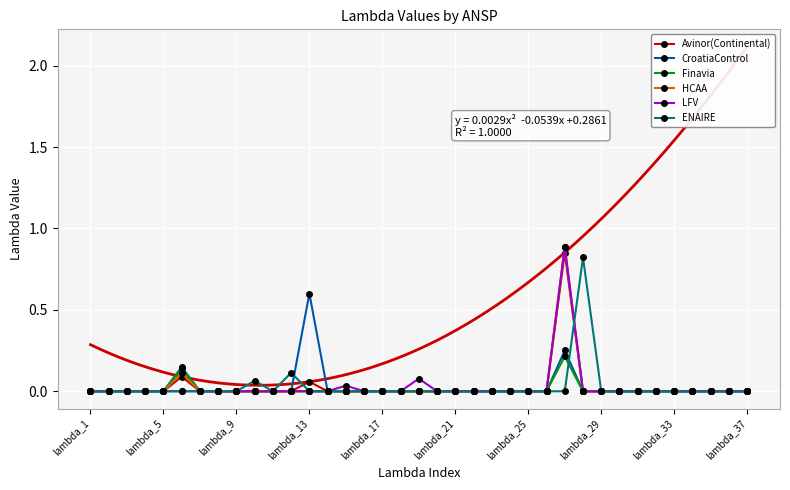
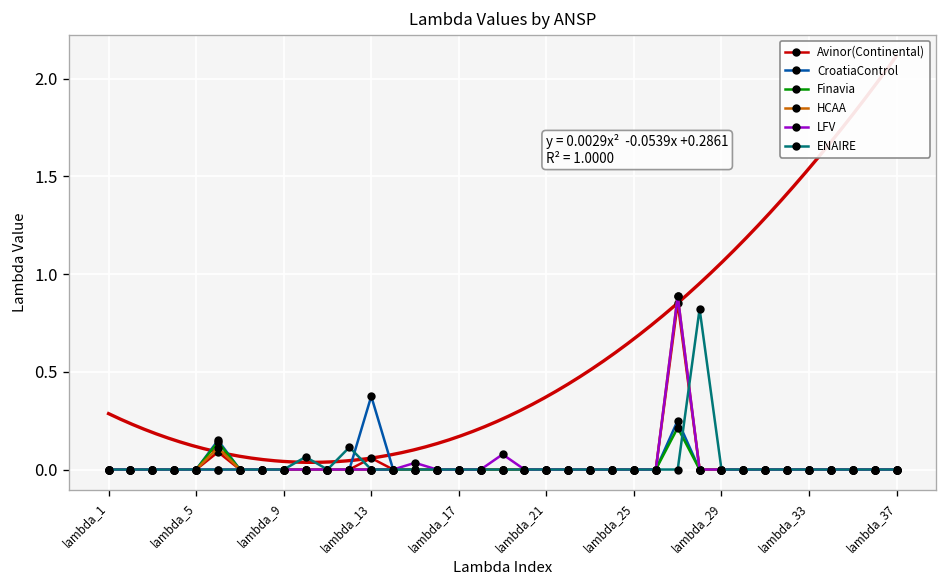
  {
    "CroatiaControl": {
-     "lambda_13": 0.60
+     "lambda_13": 0.38
    }
  }
